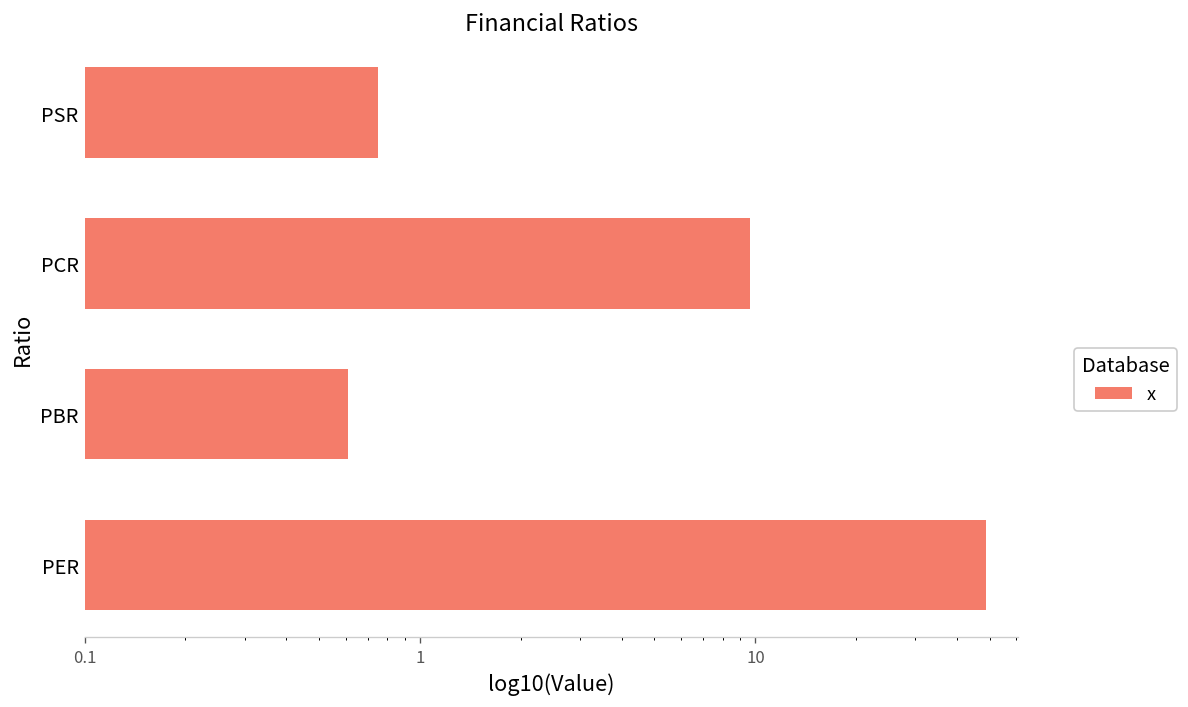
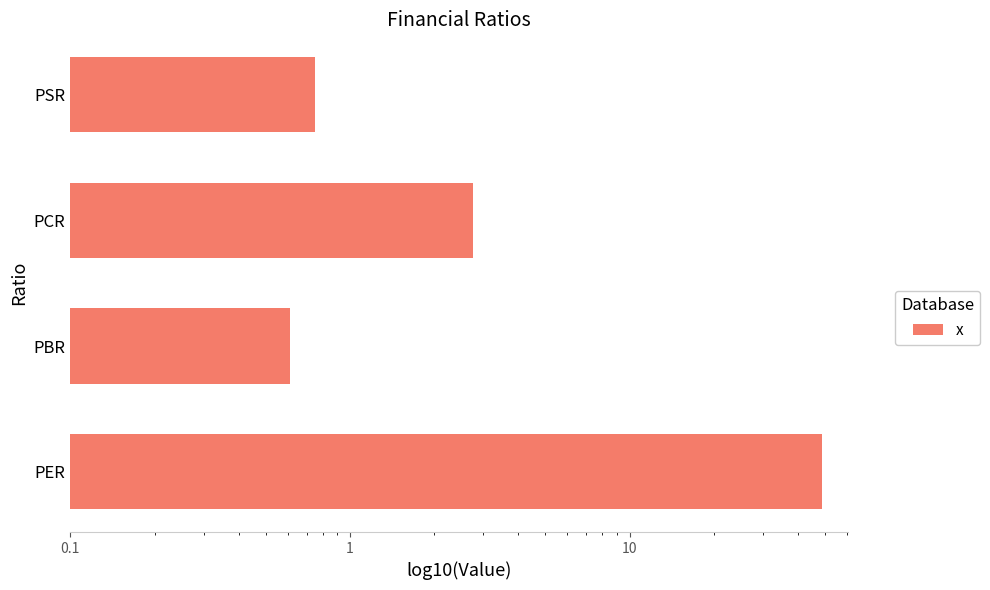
  {
    "PSR": 0.75,
-   "PCR": 9.6,
+   "PCR": 2.8,
    "PBR": 0.6,
    "PER": 49
  }
